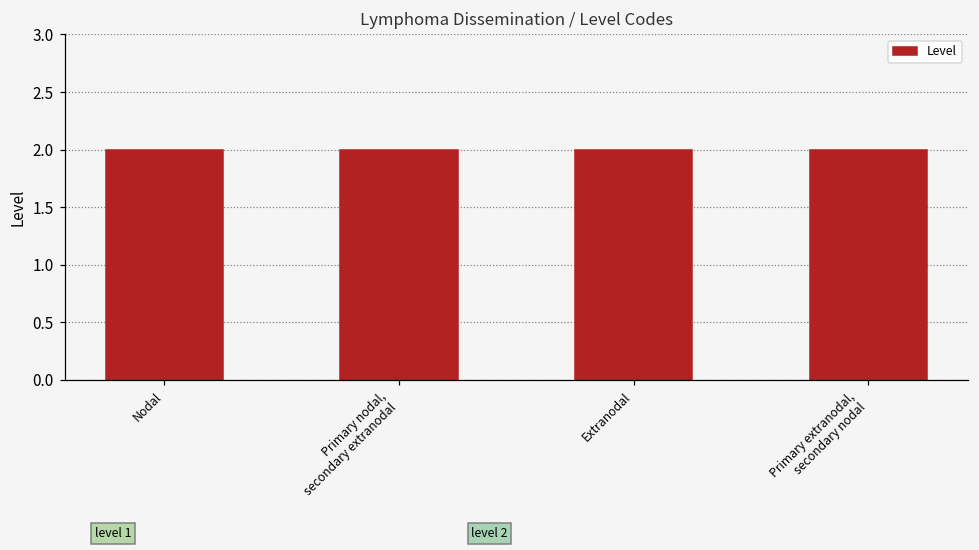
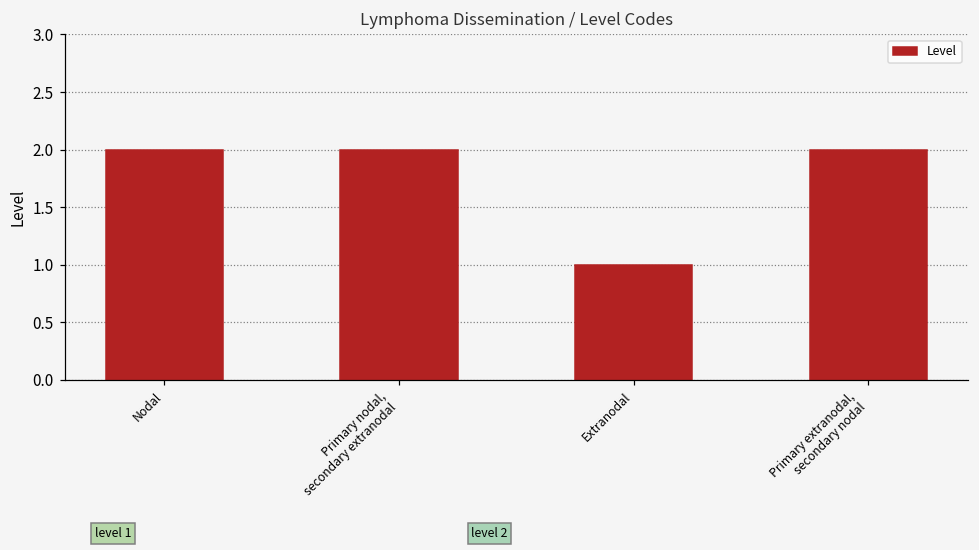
  {
    "Nodal": 2,
    "Primary nodal, secondary extranodal": 2,
-   "Extranodal": 2,
+   "Extranodal": 1,
    "Primary extranodal, secondary nodal": 2
  }
